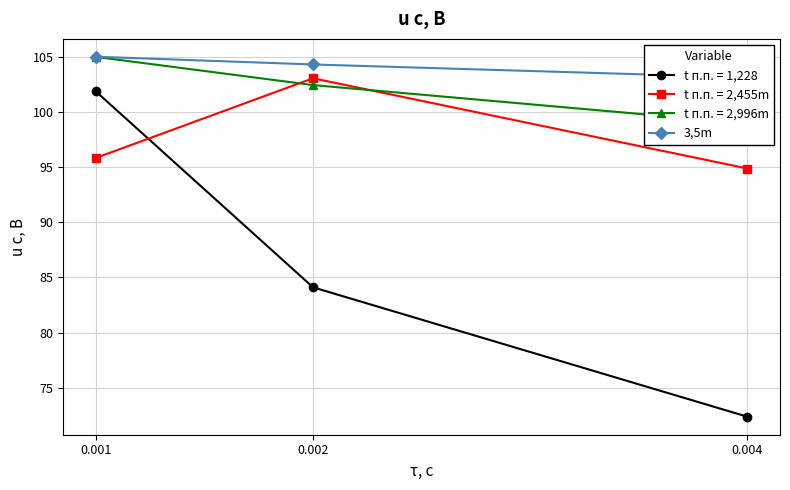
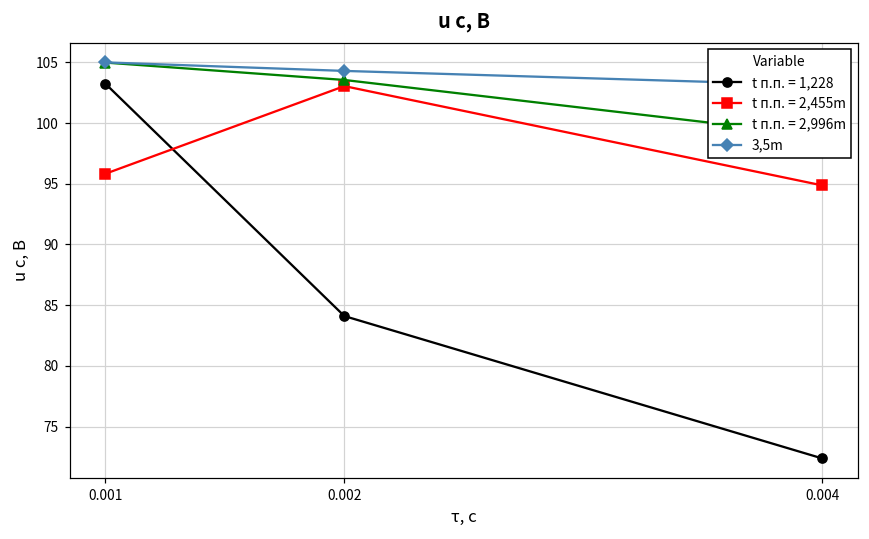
  {
    "t п.п. = 1,228": {
-     "0.001": 101.9,
+     "0.001": 103.2,
      "0.002": 84.1,
      "0.004": 72.4
    },
    "t п.п. = 2,455m": {
      "0.001": 95.8,
      "0.002": 103.0,
      "0.004": 94.9
    },
    "t п.п. = 2,996m": {
-     "0.002": 102.4
+     "0.002": 103.5
    },
    "3,5m": {
      "0.002": 104.3
    }
  }
